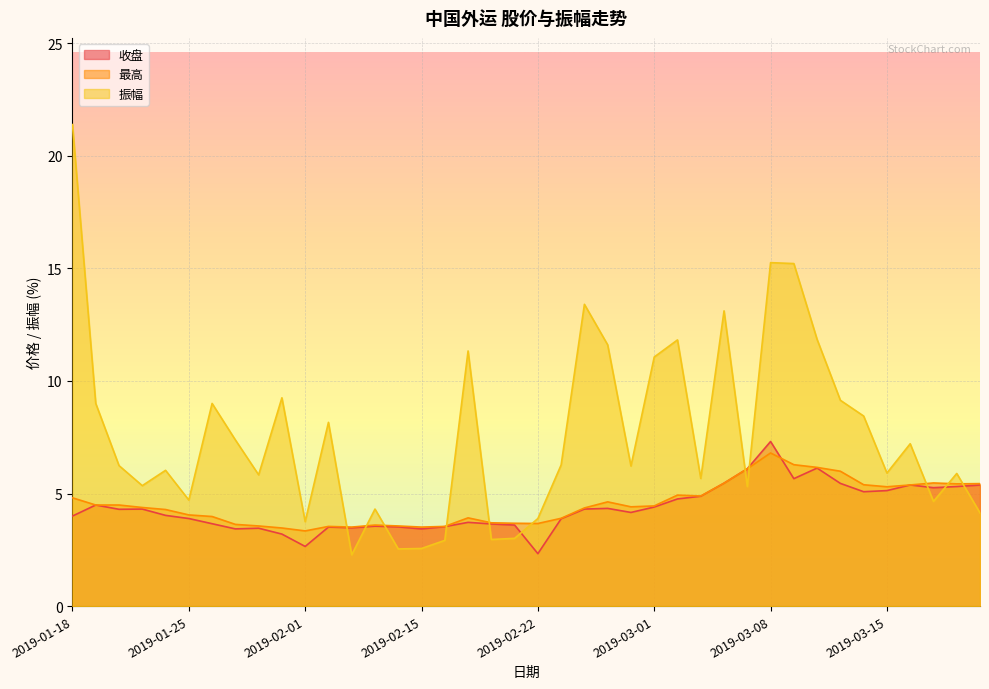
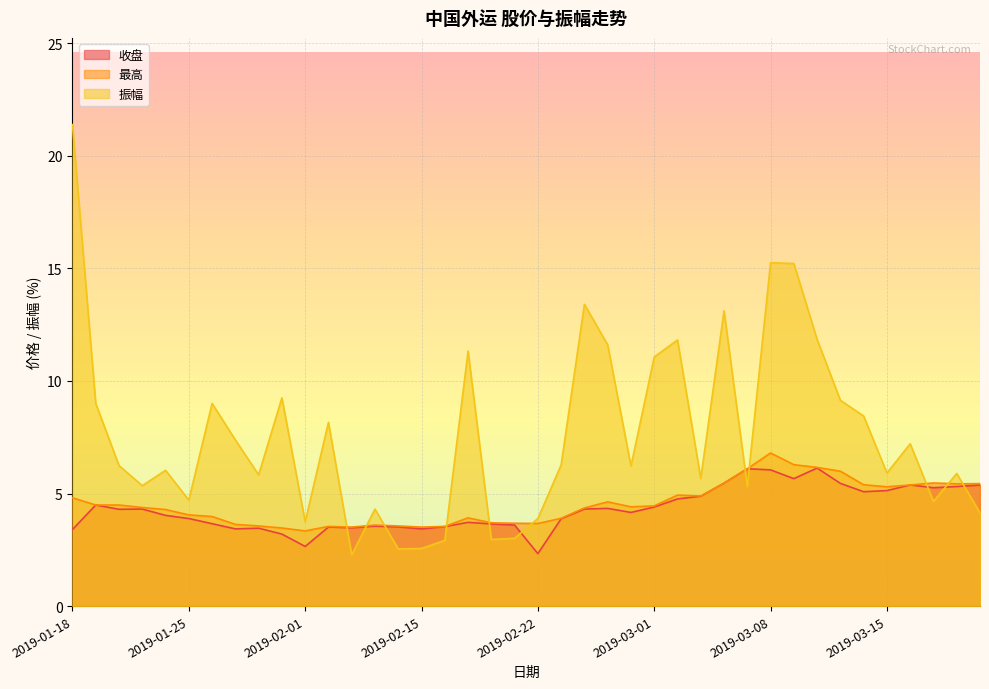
  {
    "收盘": {
-     "2019-01-18": 4.0,
+     "2019-01-18": 3.4,
      "2019-01-25": 3.9,
      "2019-02-01": 2.7,
      "2019-02-22": 2.3,
-     "2019-03-08": 7.3,
+     "2019-03-08": 6.1,
      "2019-03-15": 5.1
    }
  }
